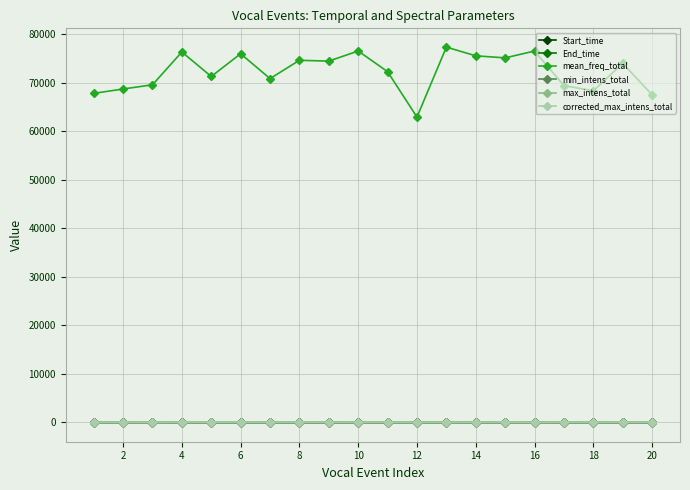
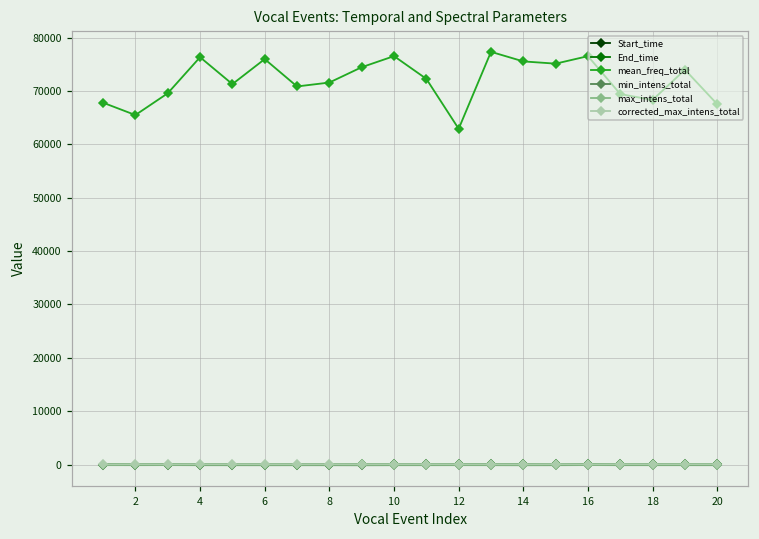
  {
    "mean_freq_total": {
-     "2": 69000,
+     "2": 66000,
      "4": 76000,
      "6": 76000,
-     "8": 75000,
+     "8": 72000,
      "10": 77000,
      "12": 63000,
      "14": 76000,
      "16": 77000
    }
  }
